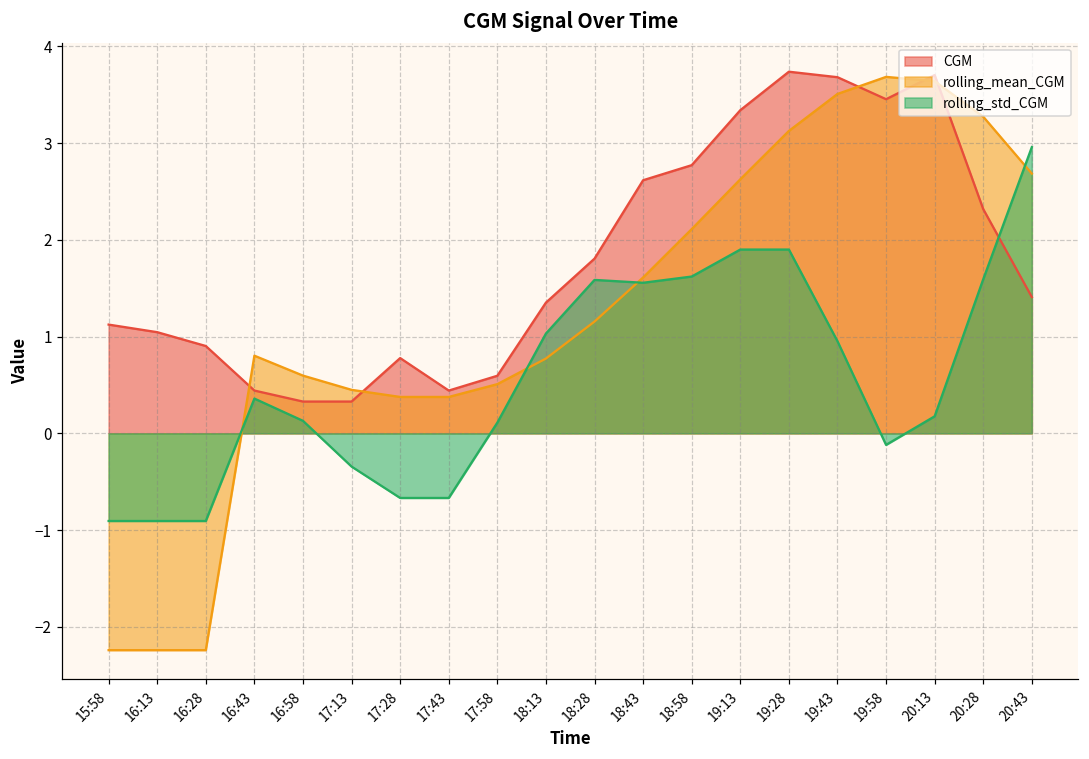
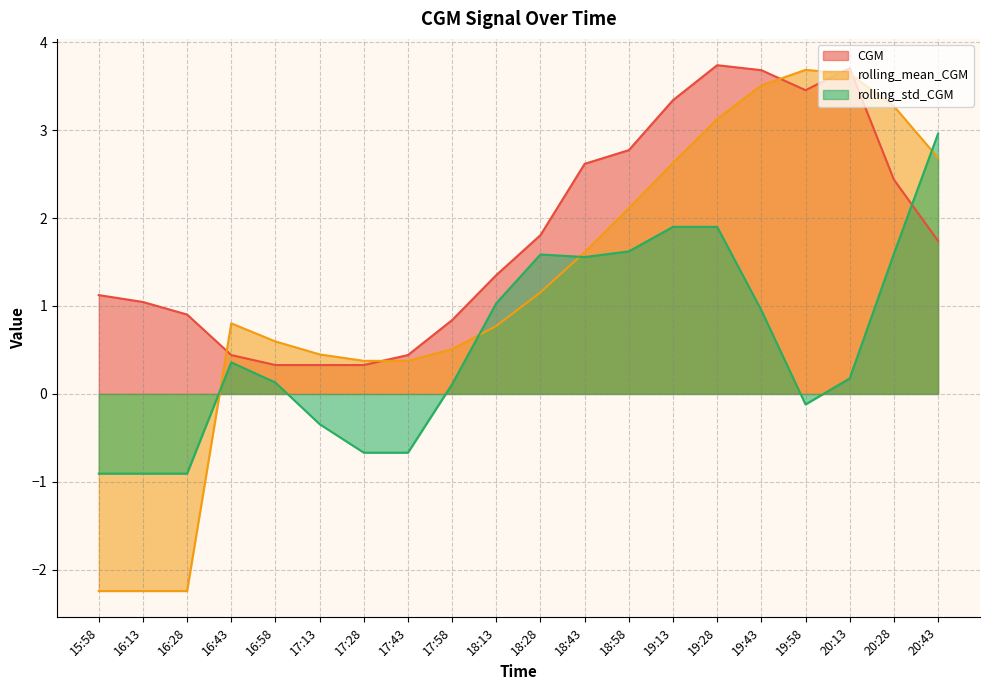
  {
    "CGM": {
      "15:58": 1.1,
      "16:13": 1.0,
      "16:28": 0.9,
      "16:43": 0.4,
      "16:58": 0.3,
      "17:13": 0.3,
-     "17:28": 0.8,
+     "17:28": 0.3,
      "17:43": 0.4,
-     "17:58": 0.6,
+     "17:58": 0.8,
      "18:13": 1.4,
      "18:28": 1.8,
      "18:43": 2.6,
      "18:58": 2.8,
      "19:13": 3.3,
      "19:28": 3.7,
      "19:43": 3.7,
      "19:58": 3.5,
-     "20:28": 2.3,
-     "20:43": 1.4
+     "20:28": 2.4,
+     "20:43": 1.7
    }
  }
